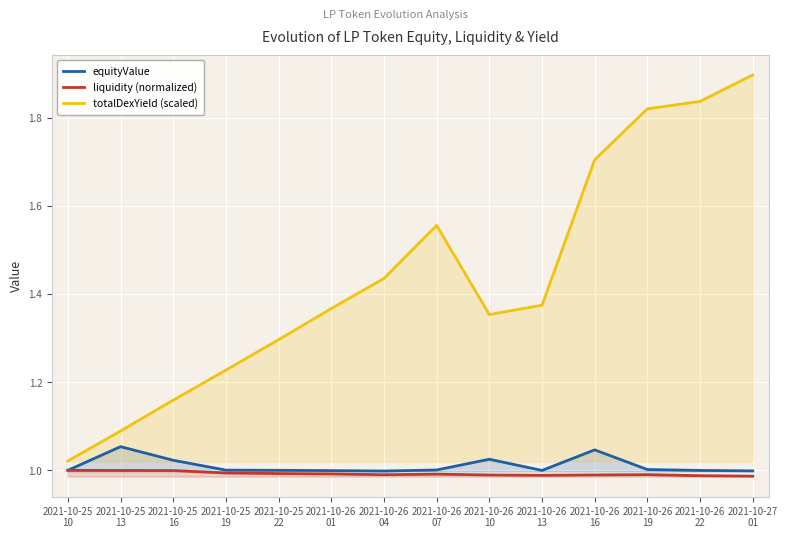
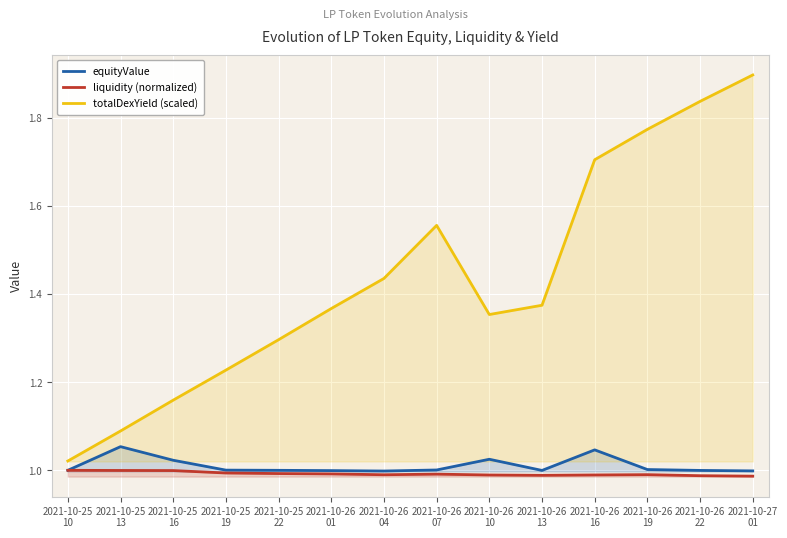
  {
    "equityValue": {
      "2021-10-25 13": 1.05,
      "2021-10-25 16": 1.02,
      "2021-10-25 19": 1.00,
      "2021-10-25 22": 1.00,
      "2021-10-26 01": 1.00,
      "2021-10-26 04": 1.00,
      "2021-10-26 07": 1.00,
      "2021-10-26 10": 1.03,
      "2021-10-26 13": 1.00,
      "2021-10-26 16": 1.05,
      "2021-10-26 19": 1.00,
      "2021-10-26 22": 1.00,
      "2021-10-27 01": 1.00
    },
    "liquidity (normalized)": {
      "2021-10-25 13": 1.00,
      "2021-10-25 16": 1.00,
      "2021-10-25 19": 0.99,
      "2021-10-25 22": 0.99,
      "2021-10-26 01": 0.99,
      "2021-10-26 04": 0.99,
      "2021-10-26 07": 0.99,
      "2021-10-26 10": 0.99,
      "2021-10-26 13": 0.99,
      "2021-10-26 16": 0.99,
      "2021-10-26 19": 0.99,
      "2021-10-26 22": 0.99,
      "2021-10-27 01": 0.99
    },
    "totalDexYield (scaled)": {
      "2021-10-25 10": 1.02,
      "2021-10-25 13": 1.09,
      "2021-10-25 16": 1.16,
      "2021-10-25 19": 1.23,
      "2021-10-25 22": 1.30,
      "2021-10-26 01": 1.37,
      "2021-10-26 04": 1.44,
      "2021-10-26 07": 1.56,
      "2021-10-26 10": 1.35,
      "2021-10-26 13": 1.37,
      "2021-10-26 16": 1.70,
-     "2021-10-26 19": 1.82,
+     "2021-10-26 19": 1.77,
      "2021-10-26 22": 1.84,
      "2021-10-27 01": 1.90
    }
  }
